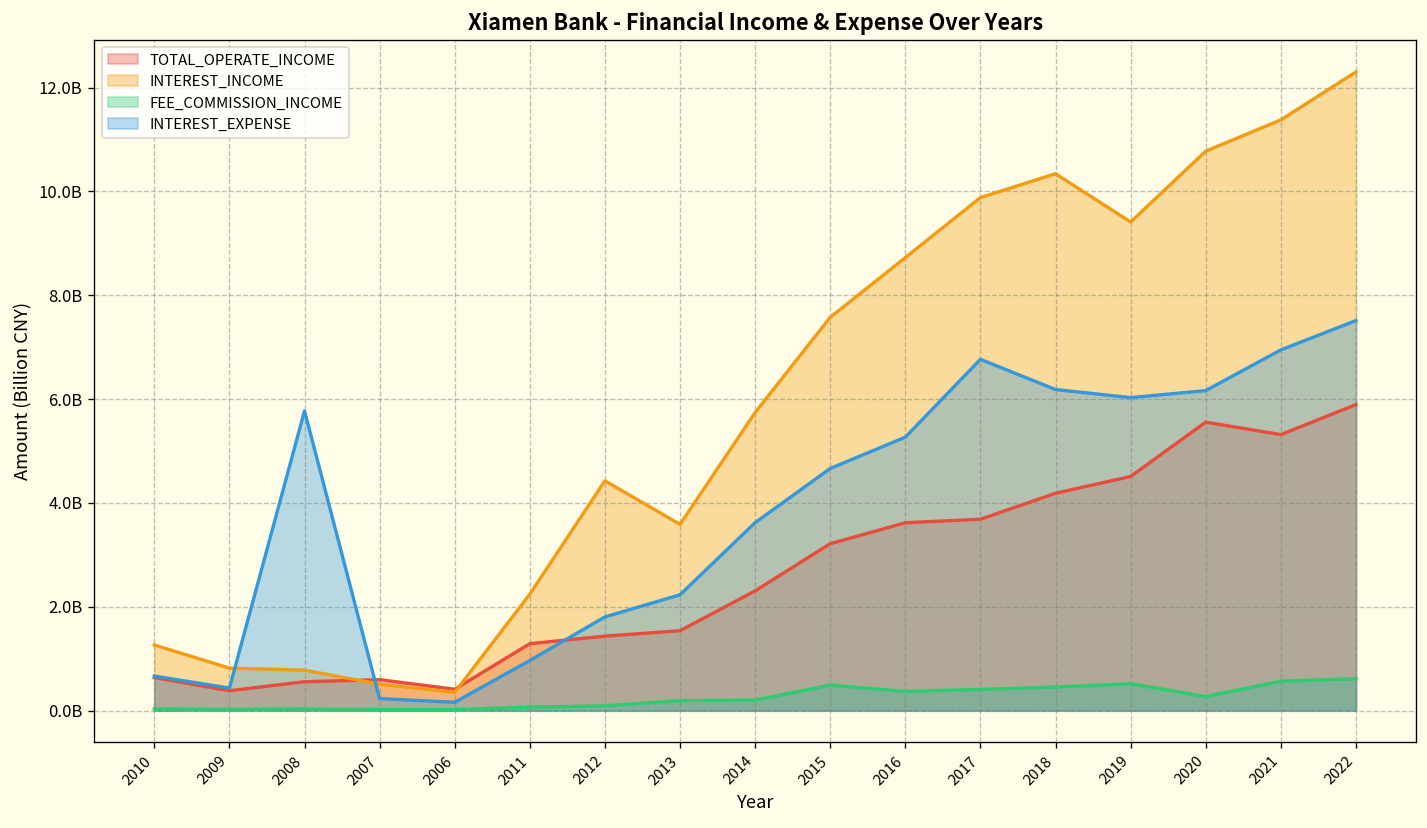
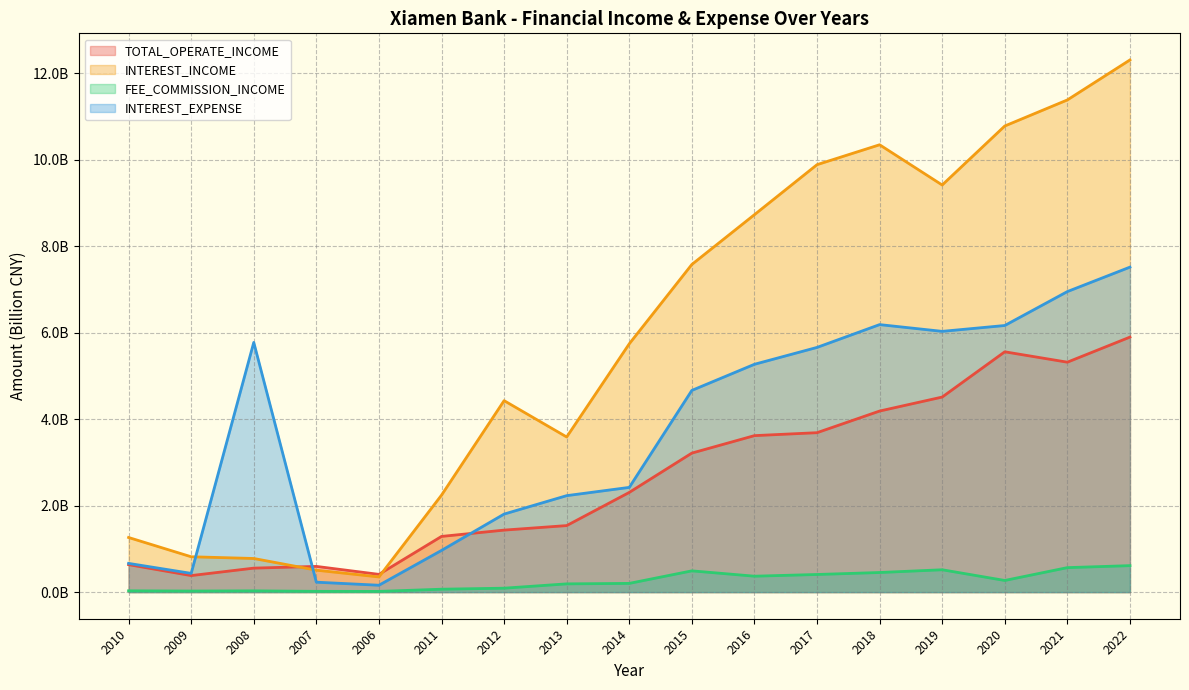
  {
    "FEE_COMMISSION_INCOME": {
      "2010": 0,
      "2009": 0,
      "2008": 0,
      "2007": 0,
      "2006": 0,
      "2011": 100000000,
      "2012": 100000000,
      "2013": 200000000,
      "2014": 200000000,
      "2015": 500000000,
      "2016": 400000000,
      "2017": 400000000,
      "2018": 500000000,
      "2019": 500000000,
      "2020": 300000000,
      "2021": 600000000,
      "2022": 600000000
    },
    "INTEREST_EXPENSE": {
      "2008": 5800000000,
      "2007": 200000000,
      "2006": 200000000,
      "2011": 1000000000,
      "2012": 1800000000,
      "2013": 2200000000,
-     "2014": 3600000000,
+     "2014": 2400000000,
      "2015": 4700000000,
      "2016": 5300000000,
-     "2017": 6800000000,
+     "2017": 5700000000,
      "2018": 6200000000,
      "2019": 6000000000,
      "2020": 6200000000,
      "2021": 6900000000,
      "2022": 7500000000
    }
  }
